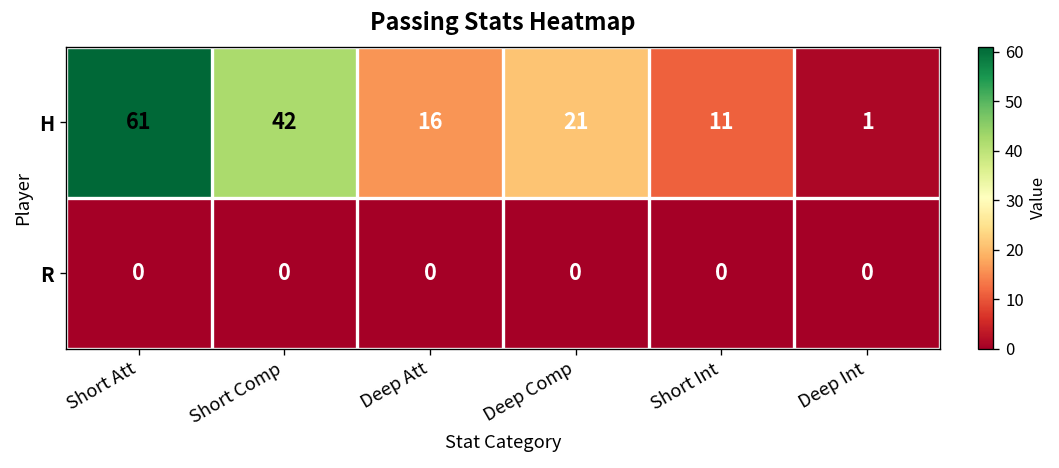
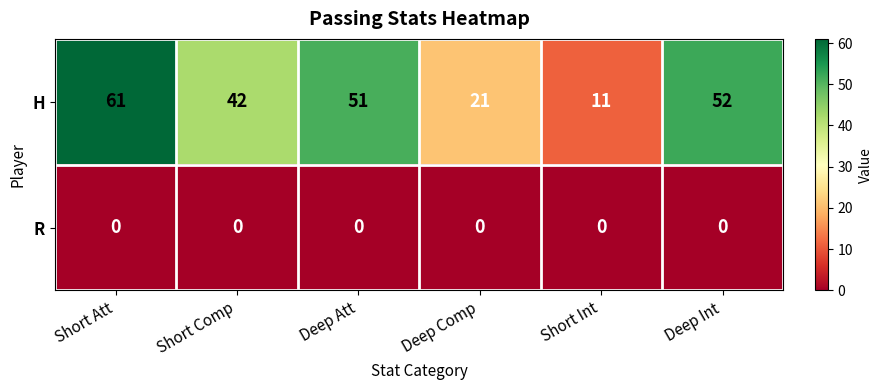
  {
    "H": {
      "Short Att": 61,
      "Short Comp": 42,
-     "Deep Att": 16,
+     "Deep Att": 51,
      "Deep Comp": 21,
      "Short Int": 11,
-     "Deep Int": 1
+     "Deep Int": 52
    },
    "R": {
      "Short Att": 0,
      "Short Comp": 0,
      "Deep Att": 0,
      "Deep Comp": 0,
      "Short Int": 0,
      "Deep Int": 0
    }
  }
